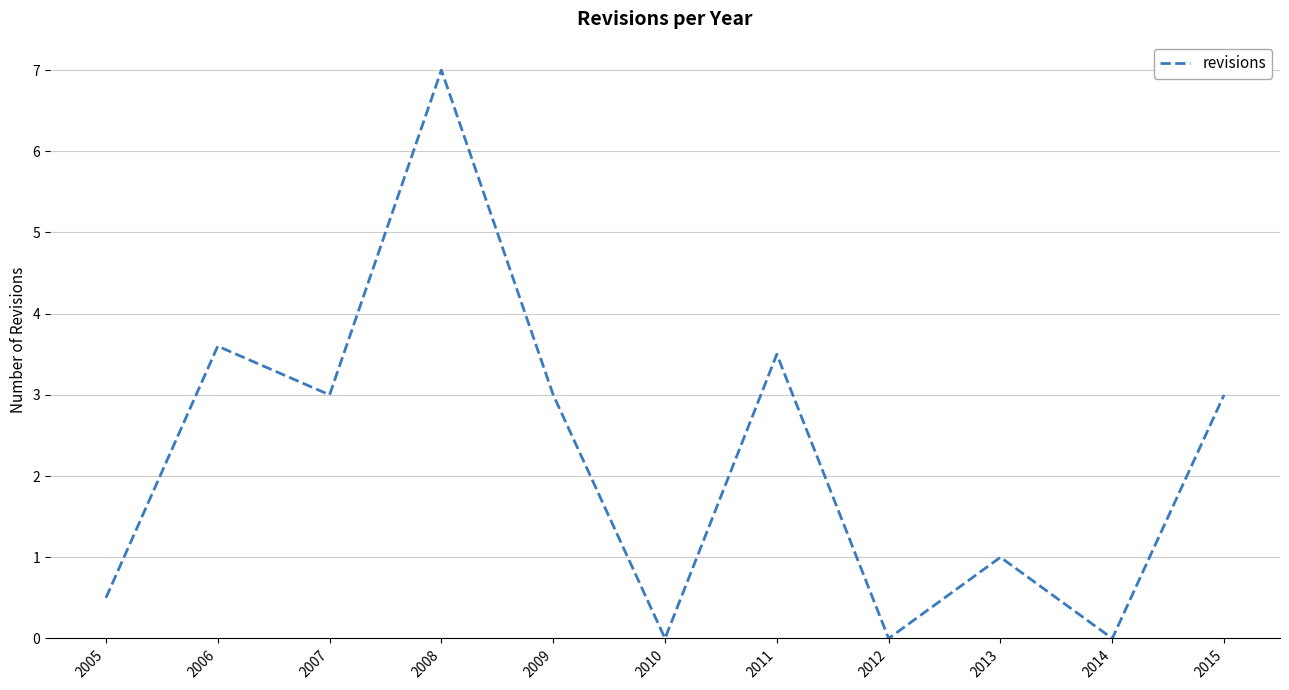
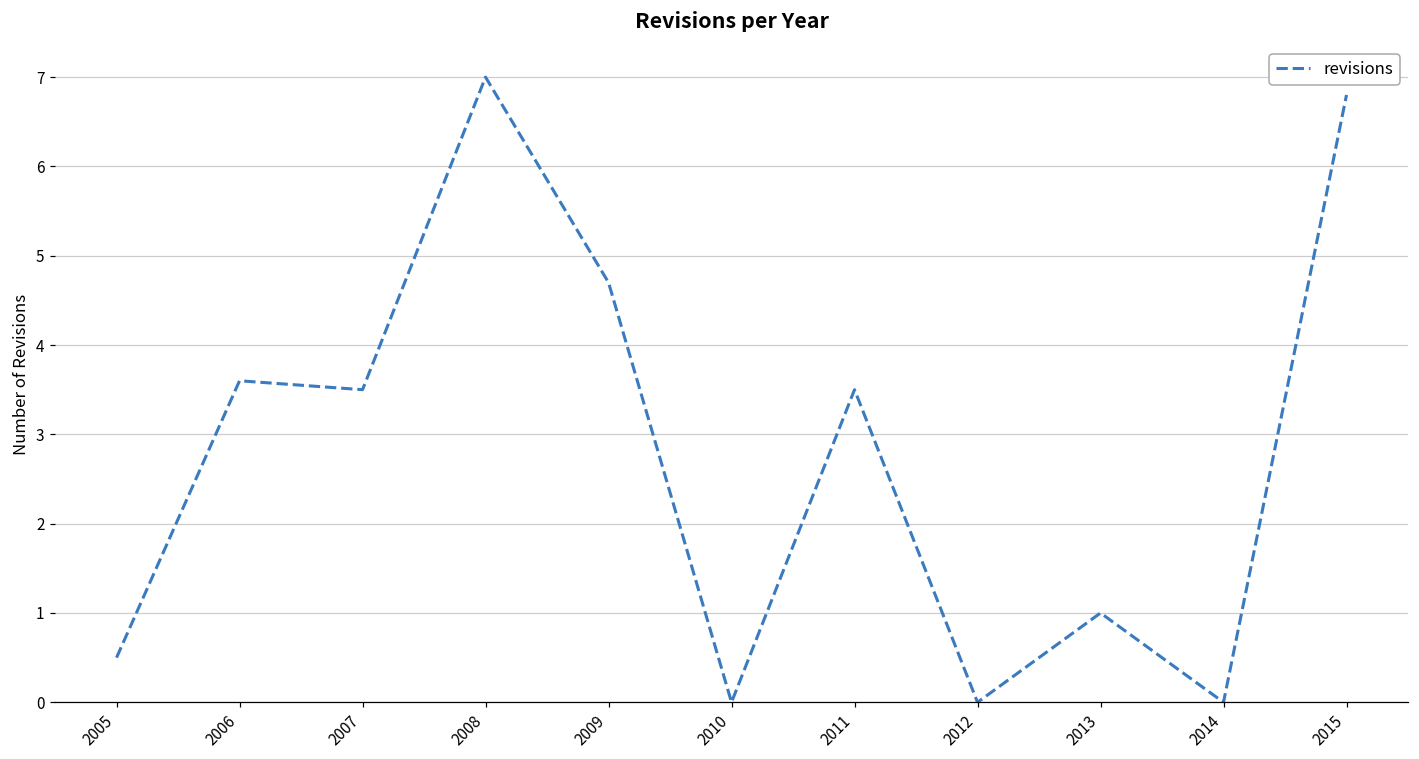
  {
    "2005": 0.5,
    "2006": 3.6,
-   "2007": 3.0,
+   "2007": 3.5,
    "2008": 7.0,
-   "2009": 3.0,
+   "2009": 4.7,
    "2010": 0.0,
    "2011": 3.5,
    "2012": 0.0,
    "2013": 1.0,
    "2014": 0.0,
-   "2015": 3.0
+   "2015": 6.8
  }
